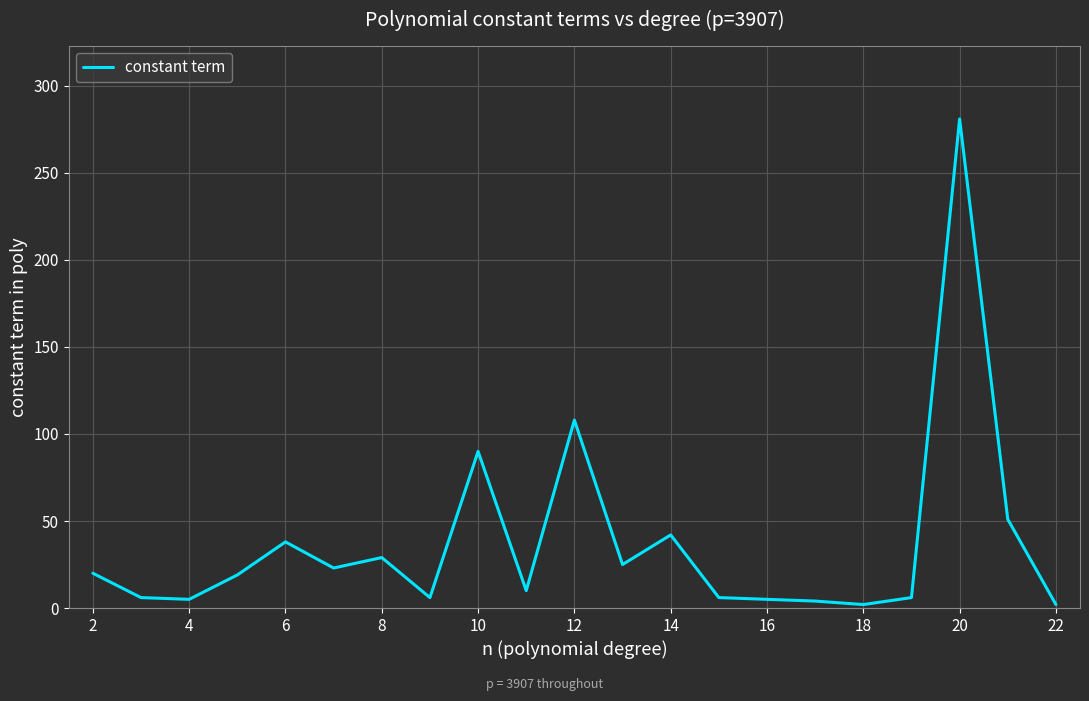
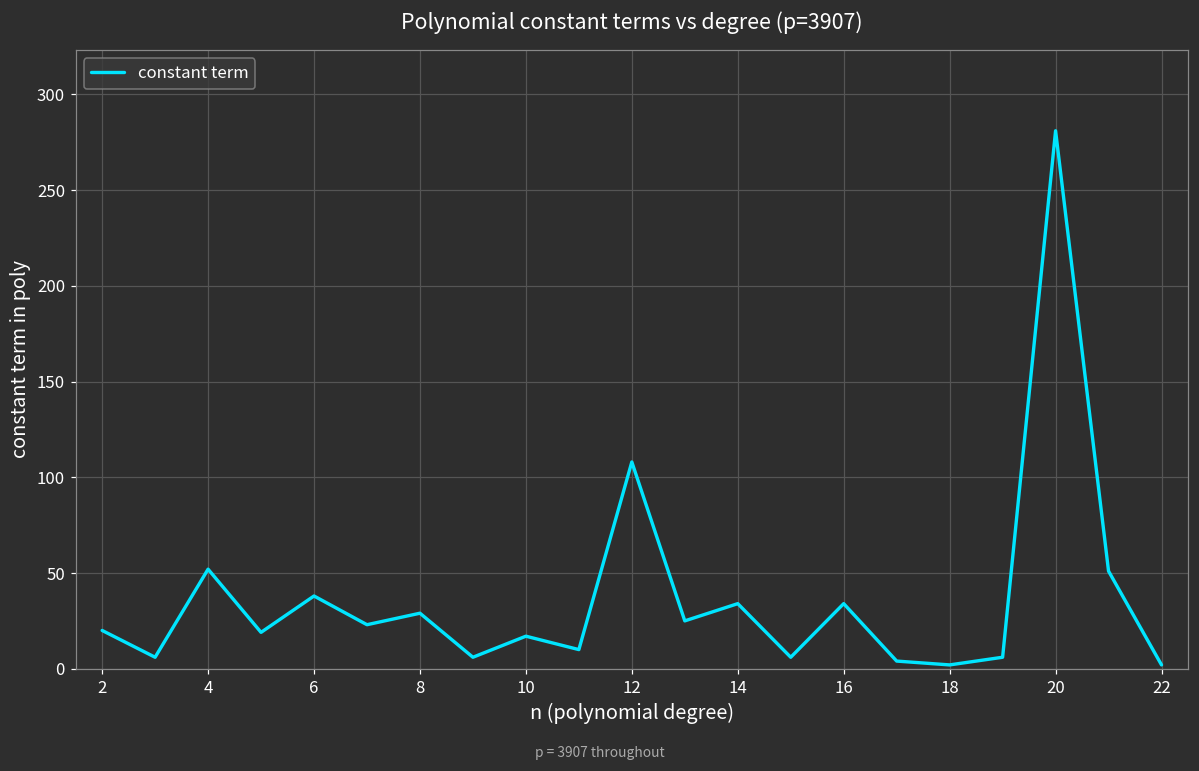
  {
    "2": 20,
-   "4": 5,
+   "4": 52,
    "6": 38,
    "8": 29,
-   "10": 90,
+   "10": 17,
    "12": 108,
-   "14": 42,
-   "16": 5,
+   "14": 34,
+   "16": 34,
    "18": 2,
    "20": 281,
    "22": 2
  }
